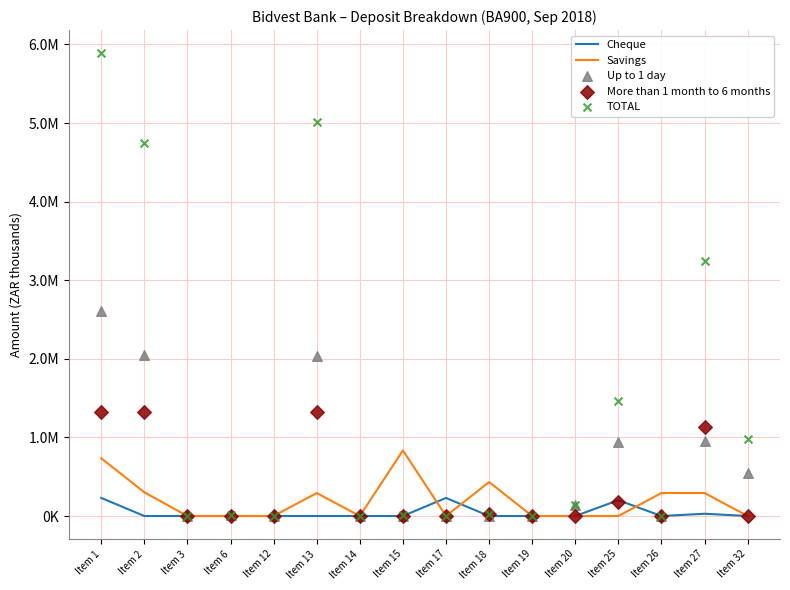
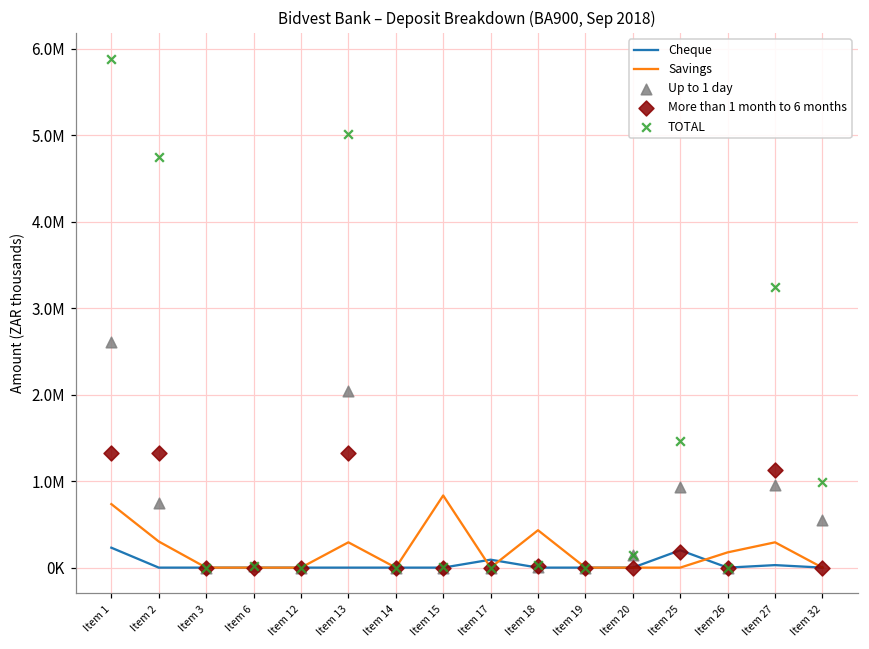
  {
    "Cheque": {
      "Item 1": 200000,
      "Item 2": 0,
      "Item 13": 0,
-     "Item 17": 200000,
+     "Item 17": 100000,
      "Item 27": 0
    },
    "Up to 1 day": {
-     "Item 2": 2100000
+     "Item 2": 800000
    },
    "Savings": {
      "Item 1": 700000,
      "Item 2": 300000,
      "Item 13": 300000,
      "Item 15": 800000,
      "Item 18": 400000,
      "Item 25": 0,
-     "Item 26": 300000,
+     "Item 26": 200000,
      "Item 27": 300000
    }
  }
